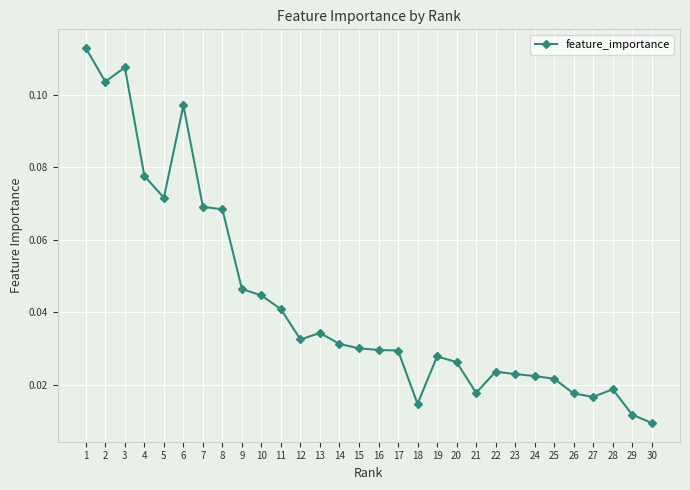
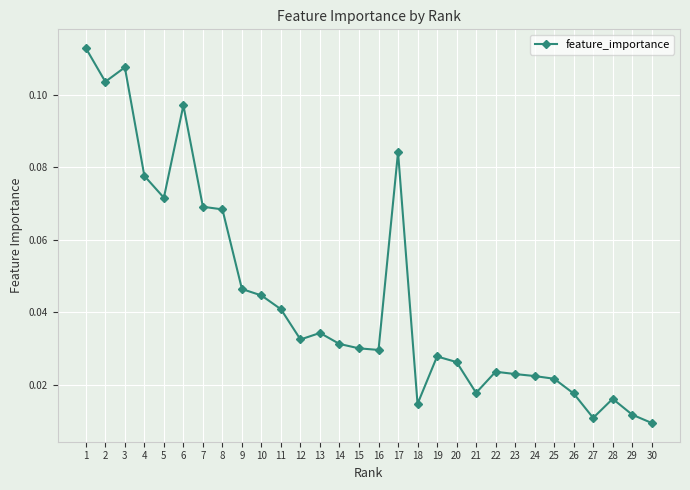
  {
    "1": 0.113,
    "2": 0.104,
    "3": 0.108,
    "4": 0.078,
    "5": 0.072,
    "6": 0.097,
    "7": 0.069,
    "8": 0.068,
    "9": 0.046,
    "10": 0.045,
    "11": 0.041,
    "12": 0.033,
    "13": 0.034,
    "14": 0.031,
    "15": 0.030,
    "16": 0.030,
-   "17": 0.029,
+   "17": 0.084,
    "18": 0.015,
    "19": 0.028,
    "20": 0.026,
    "21": 0.018,
    "22": 0.024,
    "23": 0.023,
    "24": 0.022,
    "25": 0.022,
    "26": 0.018,
-   "27": 0.017,
-   "28": 0.019,
+   "27": 0.011,
+   "28": 0.016,
    "29": 0.012,
    "30": 0.009
  }
